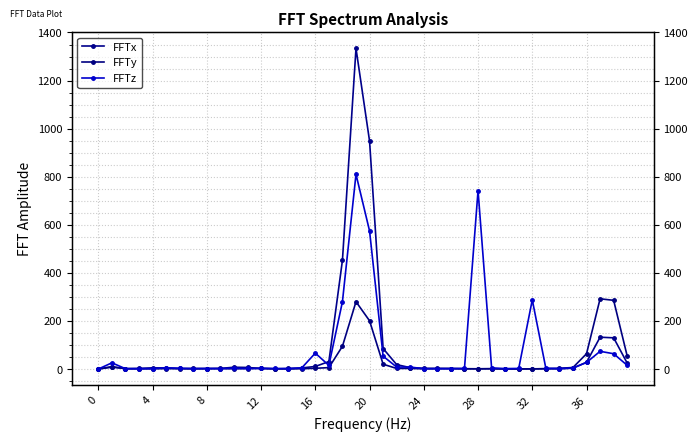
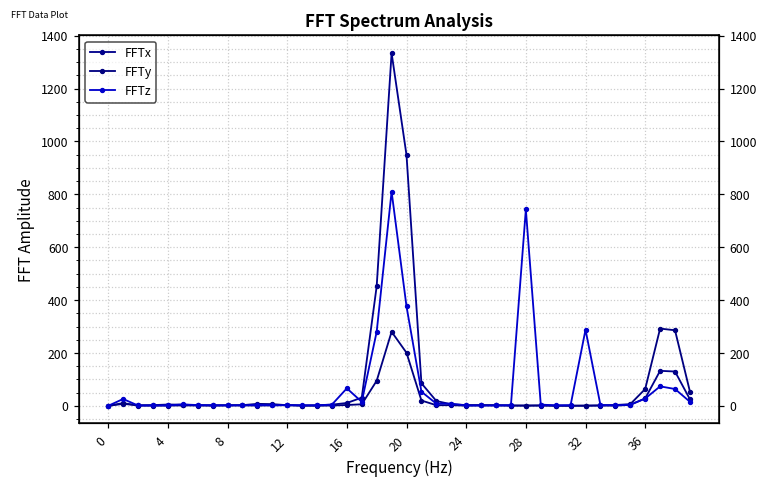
  {
    "FFTz": {
      "16": 70,
-     "20": 570,
+     "20": 380,
      "28": 740,
      "32": 290
    }
  }
